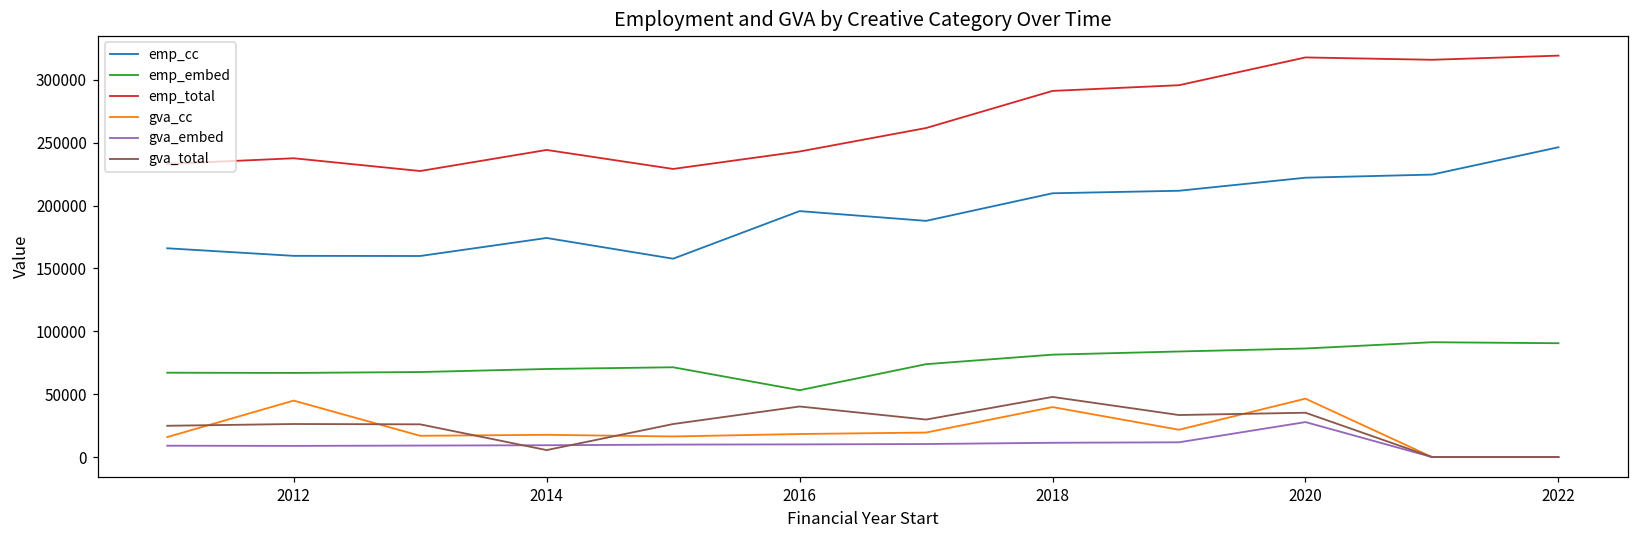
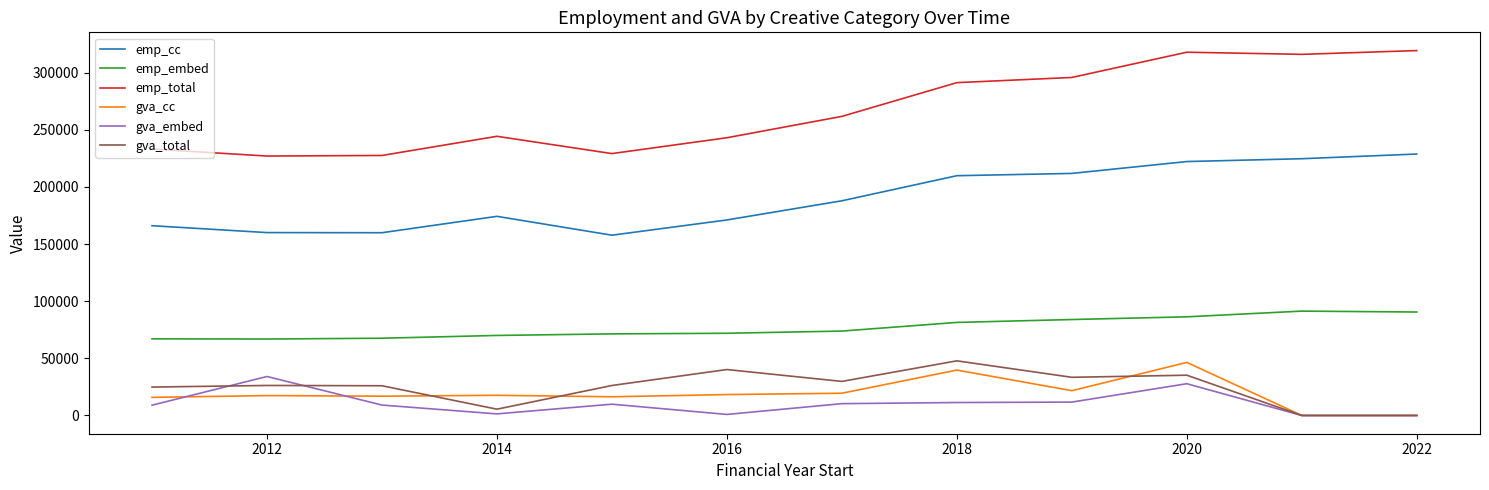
  {
    "emp_cc": {
      "2012": 160000,
      "2014": 174000,
-     "2016": 196000,
+     "2016": 171000,
      "2018": 210000,
      "2020": 222000,
-     "2022": 246000
+     "2022": 229000
    },
    "emp_embed": {
      "2012": 67000,
      "2014": 70000,
-     "2016": 53000,
+     "2016": 72000,
      "2018": 81000,
      "2020": 86000,
      "2022": 91000
    },
    "emp_total": {
-     "2012": 238000,
+     "2012": 227000,
      "2014": 244000,
      "2016": 243000,
      "2018": 291000,
      "2020": 318000,
      "2022": 319000
    },
    "gva_cc": {
-     "2012": 45000,
+     "2012": 17000,
      "2014": 18000,
      "2016": 18000,
      "2018": 40000,
      "2020": 46000
    },
    "gva_embed": {
-     "2012": 9000,
-     "2014": 9000,
-     "2016": 10000,
+     "2012": 34000,
+     "2014": 1000,
+     "2016": 1000,
      "2018": 11000,
      "2020": 28000
    },
    "gva_total": {
      "2012": 26000,
      "2014": 6000,
      "2016": 40000,
      "2018": 48000,
      "2020": 35000
    }
  }
